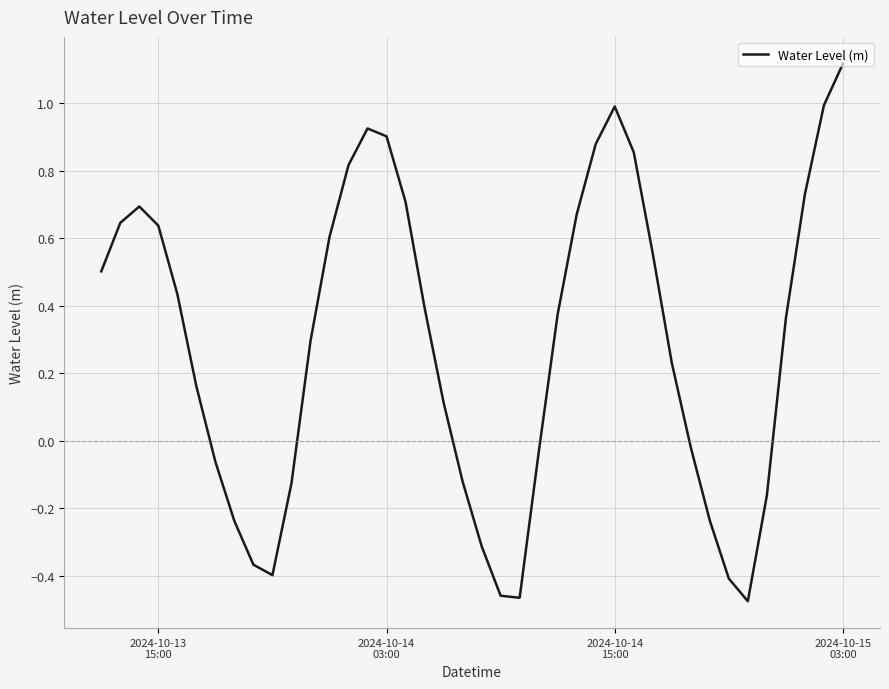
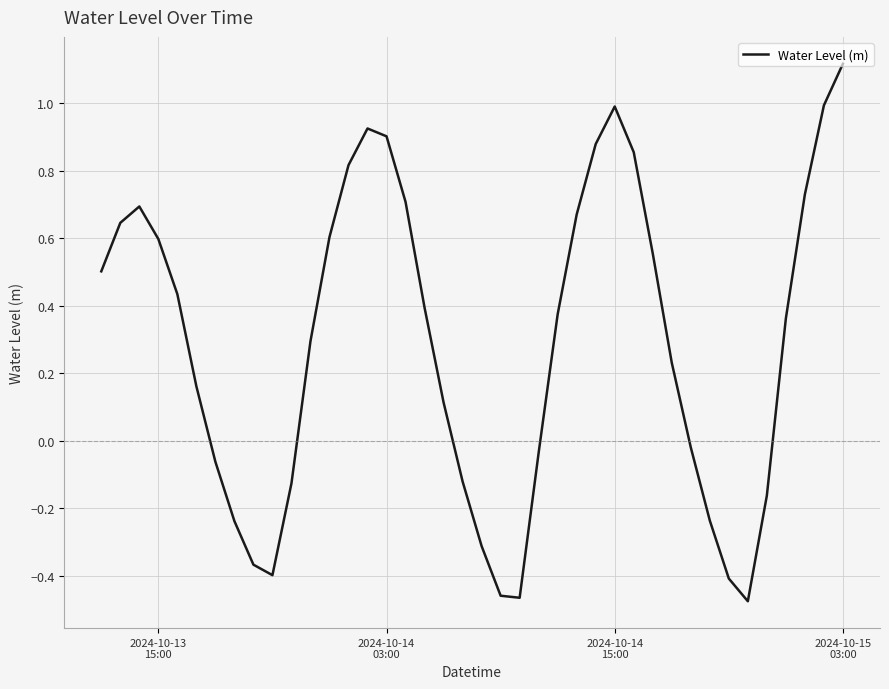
  {
-   "2024-10-13 15:00": 0.64,
+   "2024-10-13 15:00": 0.60,
    "2024-10-14 03:00": 0.90,
    "2024-10-14 15:00": 0.99
  }
